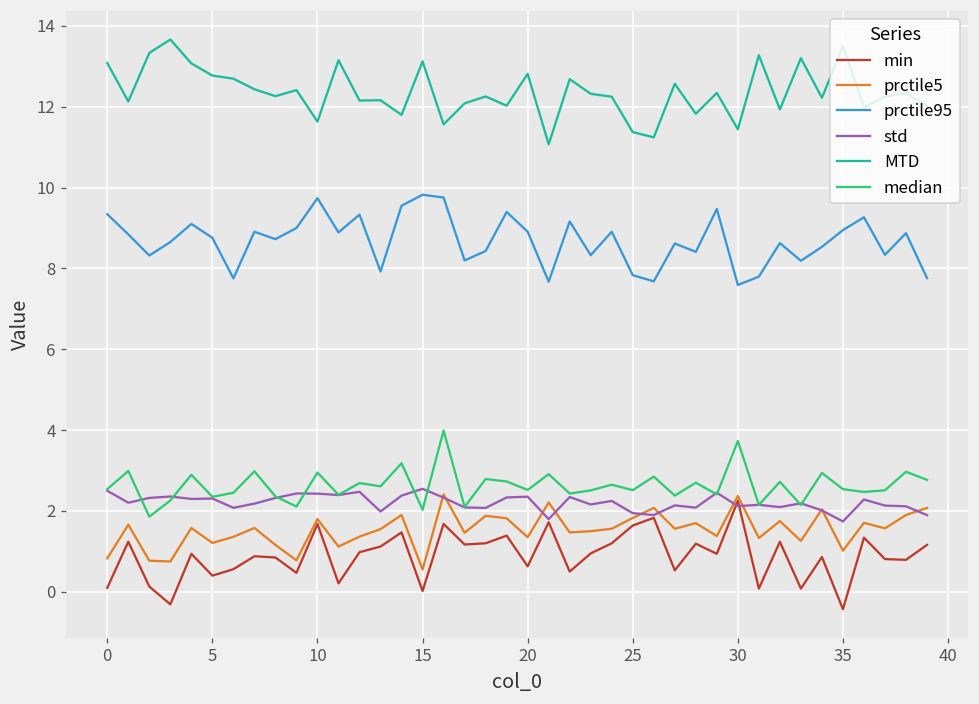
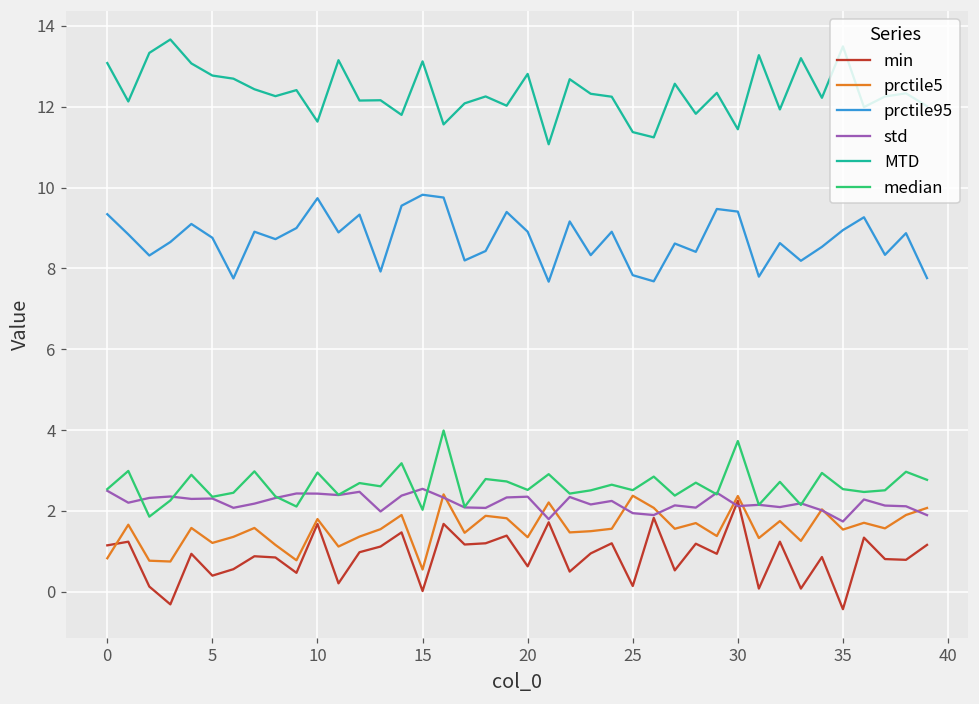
  {
    "min": {
-     "0": 0.1,
+     "0": 1.1,
      "5": 0.4,
      "10": 1.7,
      "15": 0.0,
      "20": 0.6,
-     "25": 1.6,
+     "25": 0.1,
      "30": 2.3,
      "35": -0.4
    },
    "prctile5": {
      "0": 0.8,
      "5": 1.2,
      "10": 1.8,
      "15": 0.6,
      "20": 1.4,
-     "25": 1.8,
+     "25": 2.4,
      "30": 2.4,
-     "35": 1.0
+     "35": 1.5
    },
    "prctile95": {
      "0": 9.3,
      "5": 8.8,
      "10": 9.7,
      "15": 9.8,
      "20": 8.9,
      "25": 7.8,
-     "30": 7.6,
+     "30": 9.4,
      "35": 8.9
    },
    "std": {
      "10": 2.4,
      "15": 2.5,
      "20": 2.4,
      "25": 1.9,
      "30": 2.1,
      "35": 1.7
    }
  }
